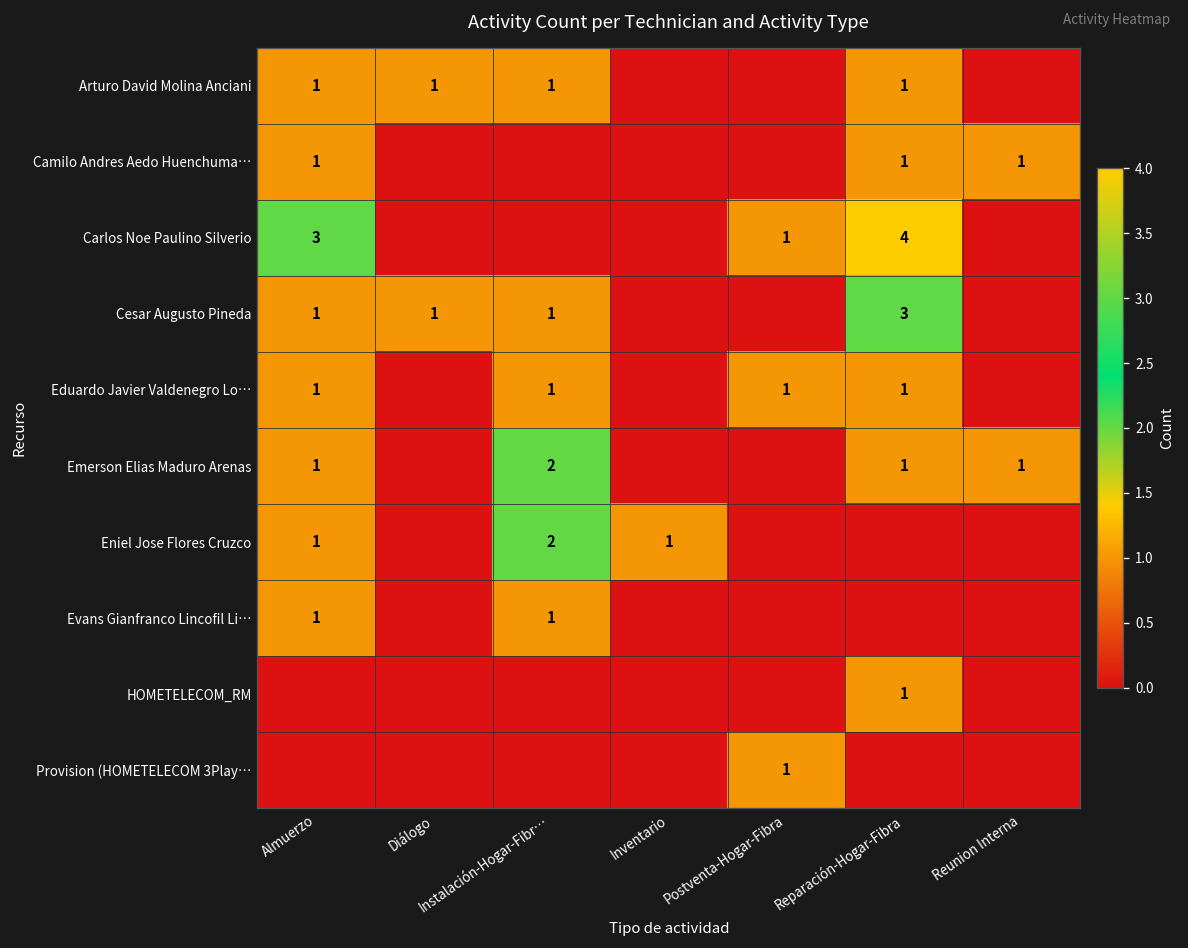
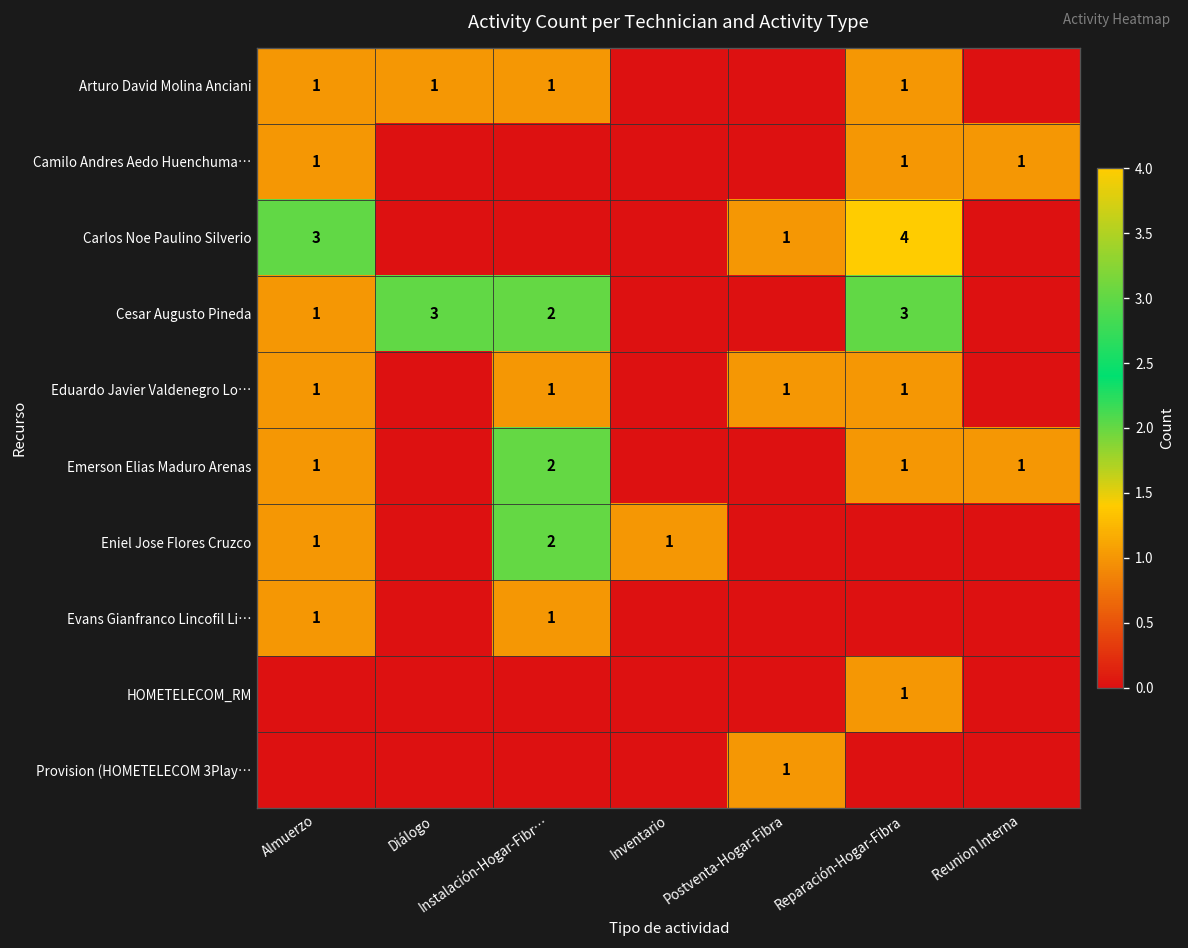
  {
    "Arturo David Molina Anciani": {
      "Almuerzo": 1,
      "Diálogo": 1,
      "Instalación-Hogar-Fibr…": 1,
      "Reparación-Hogar-Fibra": 1
    },
    "Camilo Andres Aedo Huenchuma…": {
      "Almuerzo": 1,
      "Reparación-Hogar-Fibra": 1,
      "Reunion Interna": 1
    },
    "Carlos Noe Paulino Silverio": {
      "Almuerzo": 3,
      "Postventa-Hogar-Fibra": 1,
      "Reparación-Hogar-Fibra": 4
    },
    "Cesar Augusto Pineda": {
      "Almuerzo": 1,
-     "Diálogo": 1,
-     "Instalación-Hogar-Fibr…": 1,
+     "Diálogo": 3,
+     "Instalación-Hogar-Fibr…": 2,
      "Reparación-Hogar-Fibra": 3
    },
    "Eduardo Javier Valdenegro Lo…": {
      "Almuerzo": 1,
      "Instalación-Hogar-Fibr…": 1,
      "Postventa-Hogar-Fibra": 1,
      "Reparación-Hogar-Fibra": 1
    },
    "Emerson Elias Maduro Arenas": {
      "Almuerzo": 1,
      "Instalación-Hogar-Fibr…": 2,
      "Reparación-Hogar-Fibra": 1,
      "Reunion Interna": 1
    },
    "Eniel Jose Flores Cruzco": {
      "Almuerzo": 1,
      "Instalación-Hogar-Fibr…": 2,
      "Inventario": 1
    },
    "Evans Gianfranco Lincofil Li…": {
      "Almuerzo": 1,
      "Instalación-Hogar-Fibr…": 1
    },
    "HOMETELECOM_RM": {
      "Reparación-Hogar-Fibra": 1
    },
    "Provision (HOMETELECOM 3Play…": {
      "Postventa-Hogar-Fibra": 1
    }
  }
